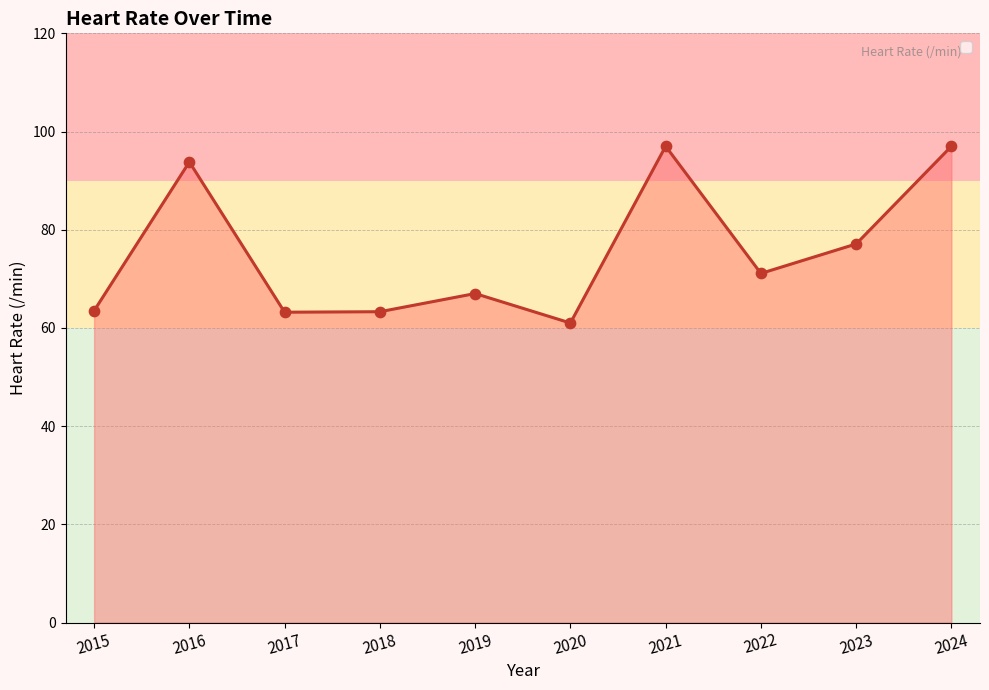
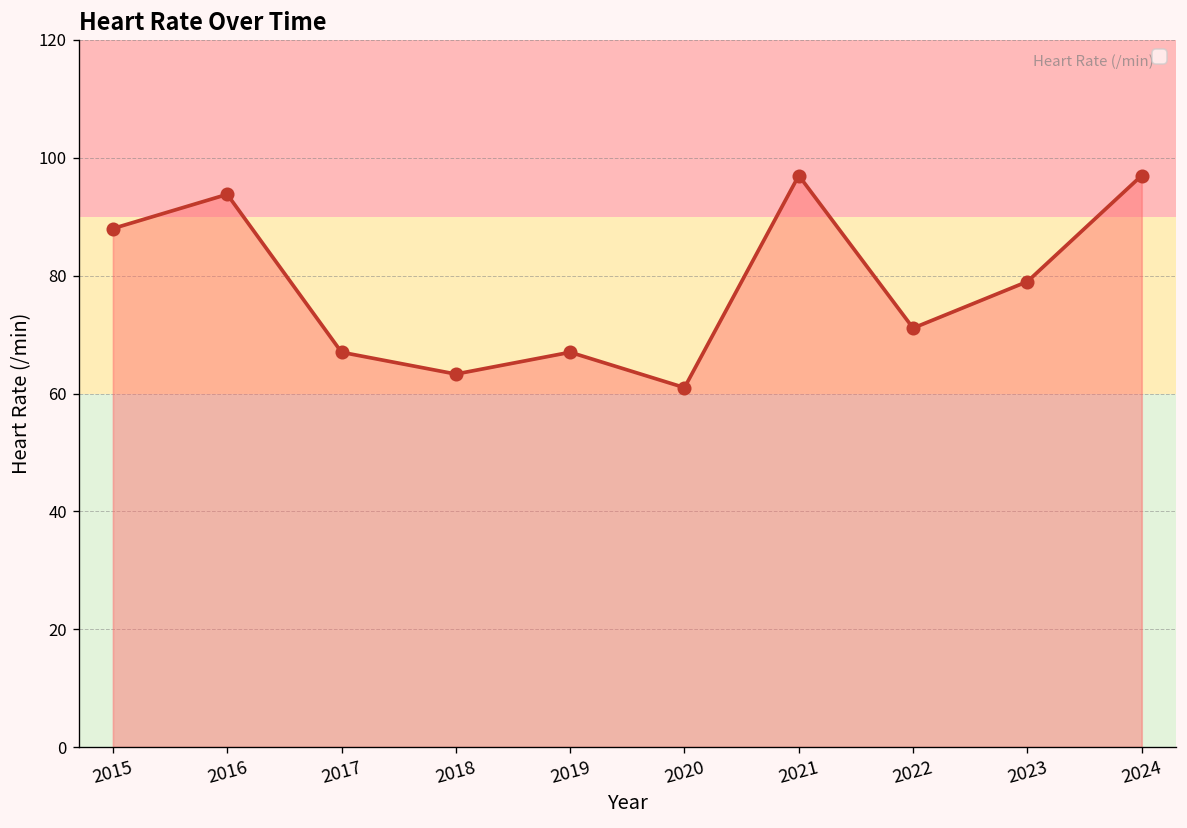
  {
-   "2015": 64,
+   "2015": 88,
    "2016": 94,
-   "2017": 63,
+   "2017": 67,
    "2018": 63,
    "2019": 67,
    "2020": 61,
    "2021": 97,
    "2022": 71,
-   "2023": 77,
+   "2023": 79,
    "2024": 97
  }
